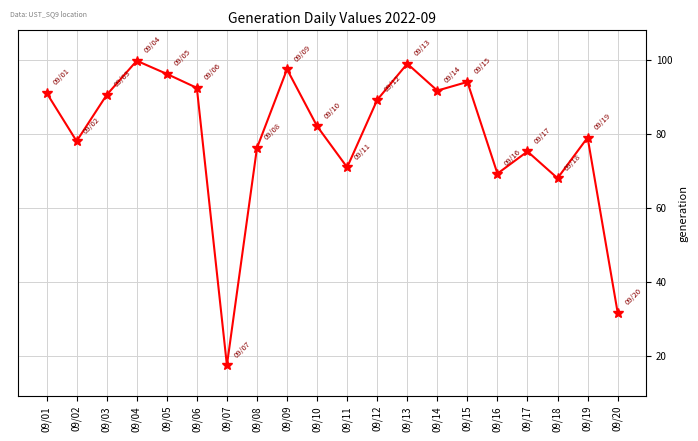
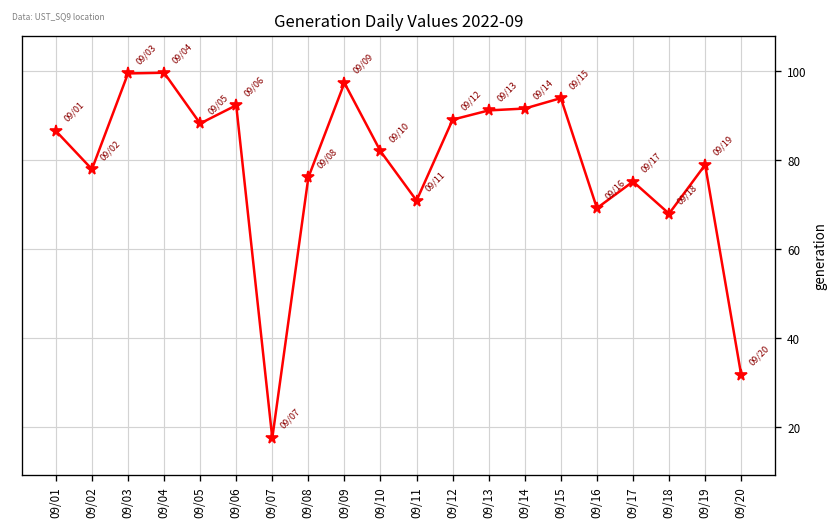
  {
-   "09/01": 91,
-   "09/03": 90,
-   "09/05": 96,
-   "09/13": 99,
+   "09/01": 87,
+   "09/03": 100,
+   "09/05": 88,
+   "09/13": 91,
    "09/14": 92,
    "09/16": 69
  }
